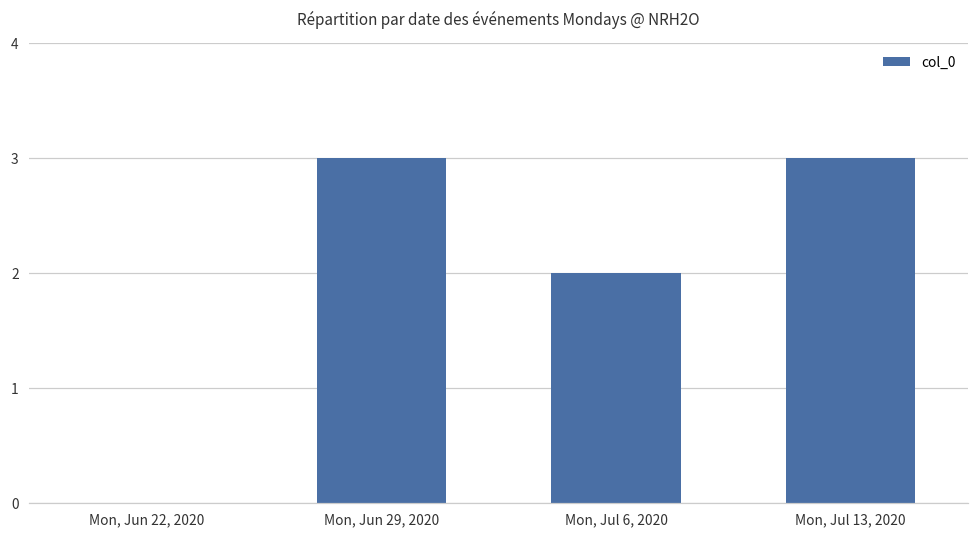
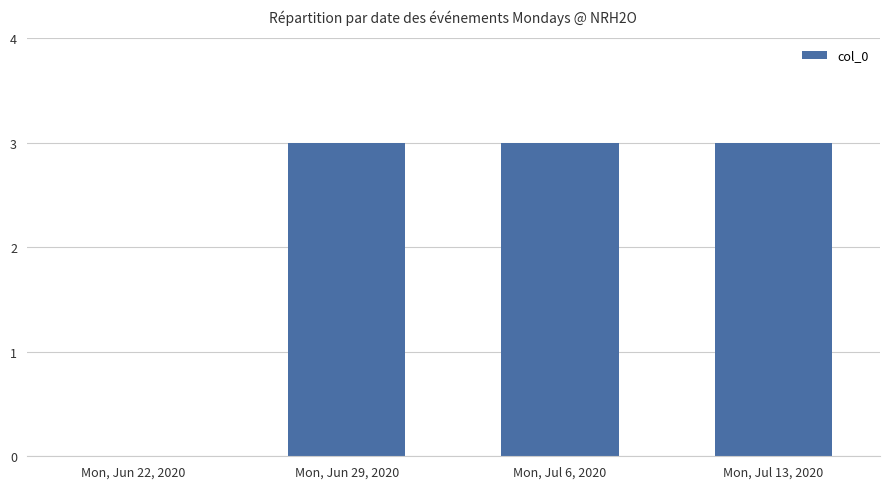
  {
    "Mon, Jun 22, 2020": 0,
    "Mon, Jun 29, 2020": 3,
-   "Mon, Jul 6, 2020": 2,
+   "Mon, Jul 6, 2020": 3,
    "Mon, Jul 13, 2020": 3
  }
